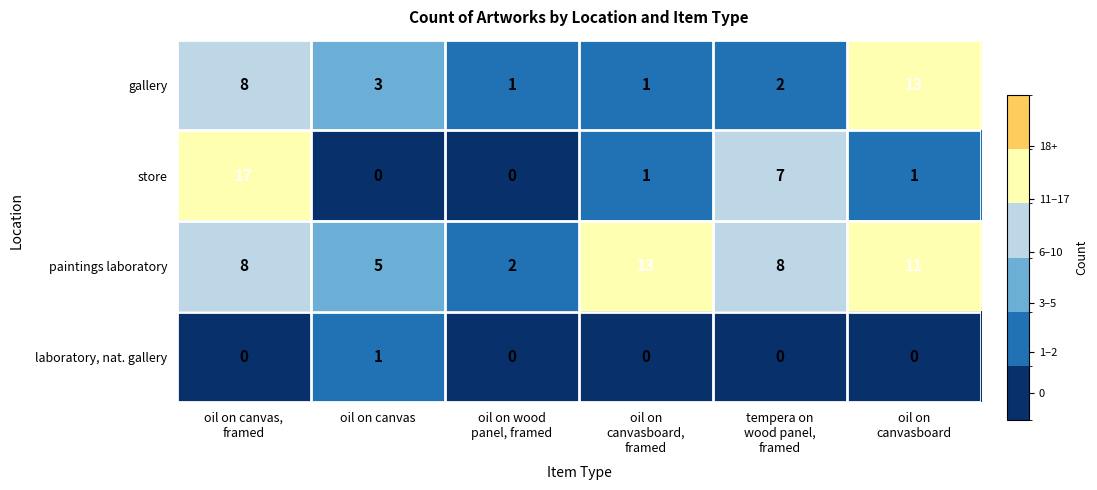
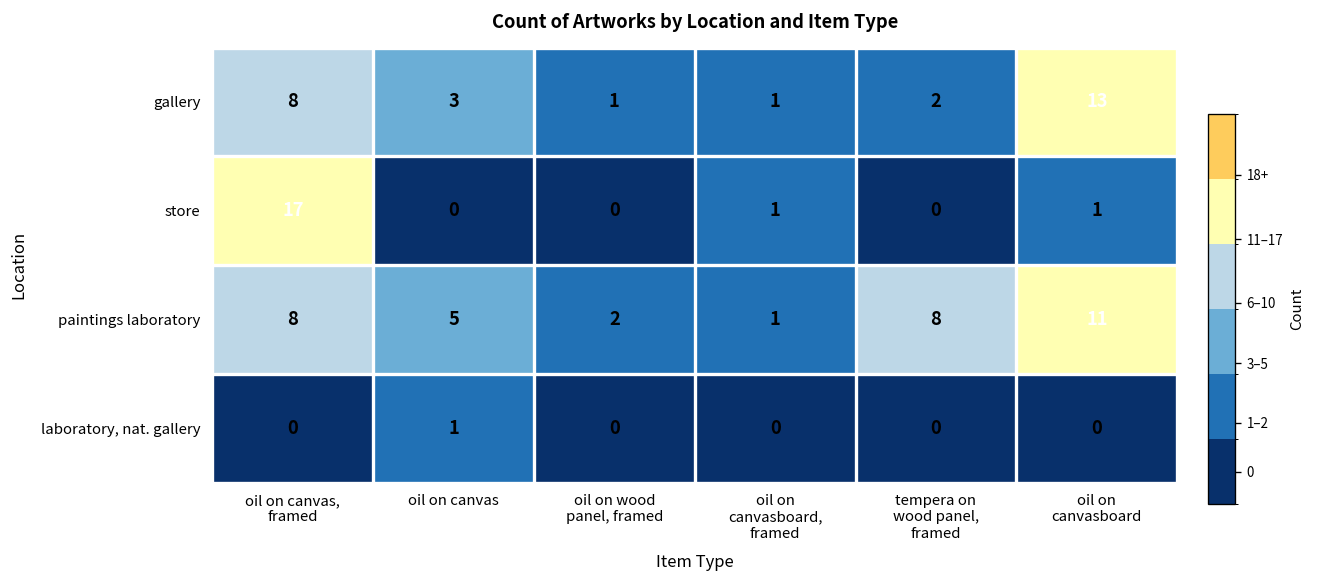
  {
    "Count of Artworks by Location and Item Type": {
      "gallery": {
        "oil on canvas, framed": 8,
        "oil on canvas": 3,
        "oil on wood panel, framed": 1,
        "oil on canvasboard, framed": 1,
        "tempera on wood panel, framed": 2,
        "oil on canvasboard": 13
      },
      "store": {
        "oil on canvas, framed": 17,
        "oil on canvas": 0,
        "oil on wood panel, framed": 0,
        "oil on canvasboard, framed": 1,
-       "tempera on wood panel, framed": 7,
+       "tempera on wood panel, framed": 0,
        "oil on canvasboard": 1
      },
      "paintings laboratory": {
        "oil on canvas, framed": 8,
        "oil on canvas": 5,
        "oil on wood panel, framed": 2,
-       "oil on canvasboard, framed": 13,
+       "oil on canvasboard, framed": 1,
        "tempera on wood panel, framed": 8,
        "oil on canvasboard": 11
      },
      "laboratory, nat. gallery": {
        "oil on canvas, framed": 0,
        "oil on canvas": 1,
        "oil on wood panel, framed": 0,
        "oil on canvasboard, framed": 0,
        "tempera on wood panel, framed": 0,
        "oil on canvasboard": 0
      }
    }
  }
